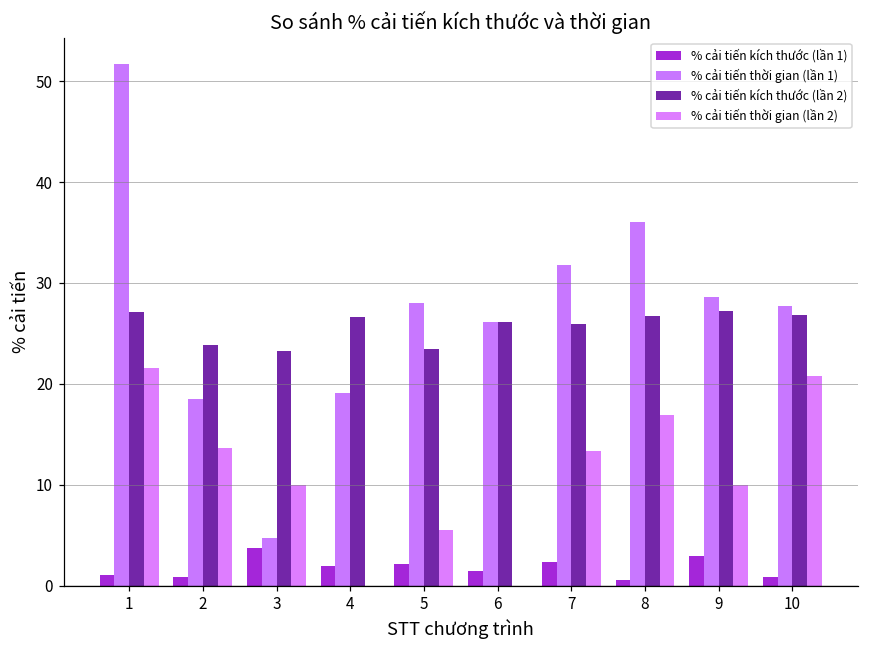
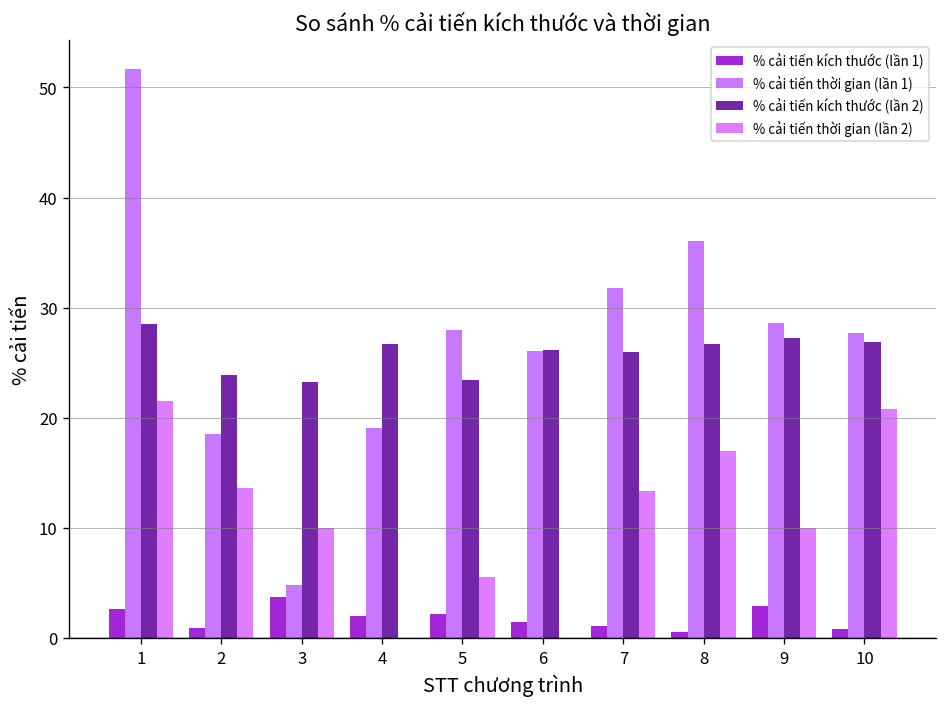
  {
    "% cải tiến kích thước (lần 1)": {
-     "1": 1,
+     "1": 3,
      "2": 1,
      "3": 4,
      "4": 2,
      "5": 2,
      "6": 1,
-     "7": 2,
+     "7": 1,
      "8": 1,
      "9": 3,
      "10": 1
    },
    "% cải tiến kích thước (lần 2)": {
-     "1": 27,
+     "1": 29,
      "2": 24,
      "3": 23,
      "4": 27,
      "5": 23,
      "6": 26,
      "7": 26,
      "8": 27,
      "9": 27,
      "10": 27
    }
  }
